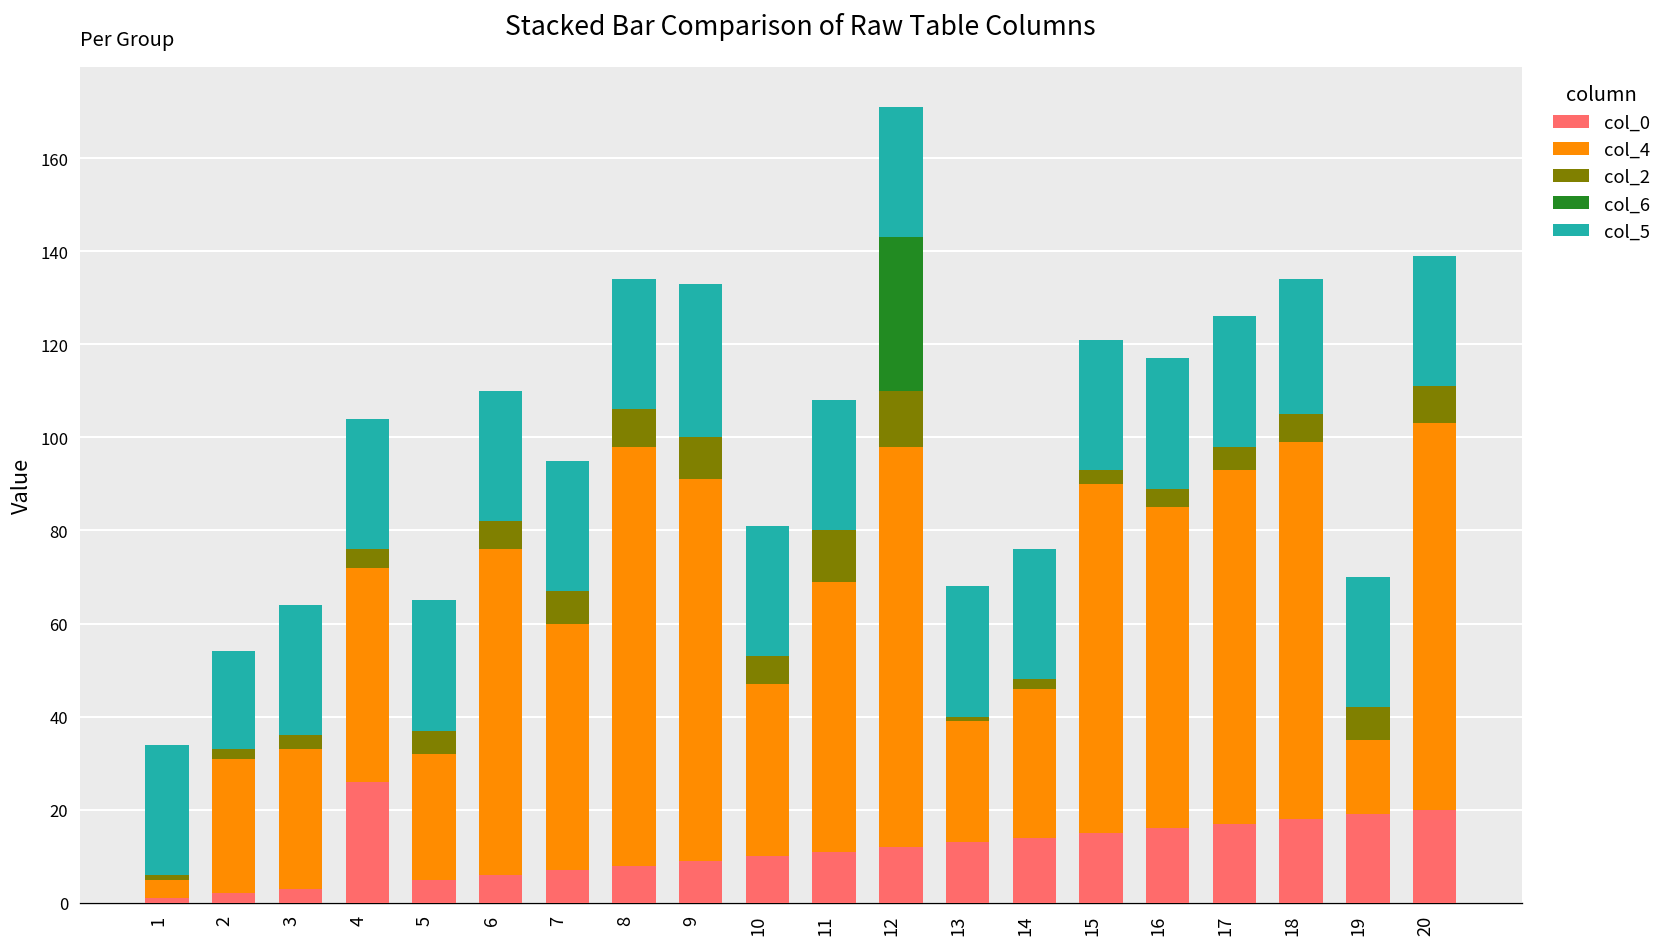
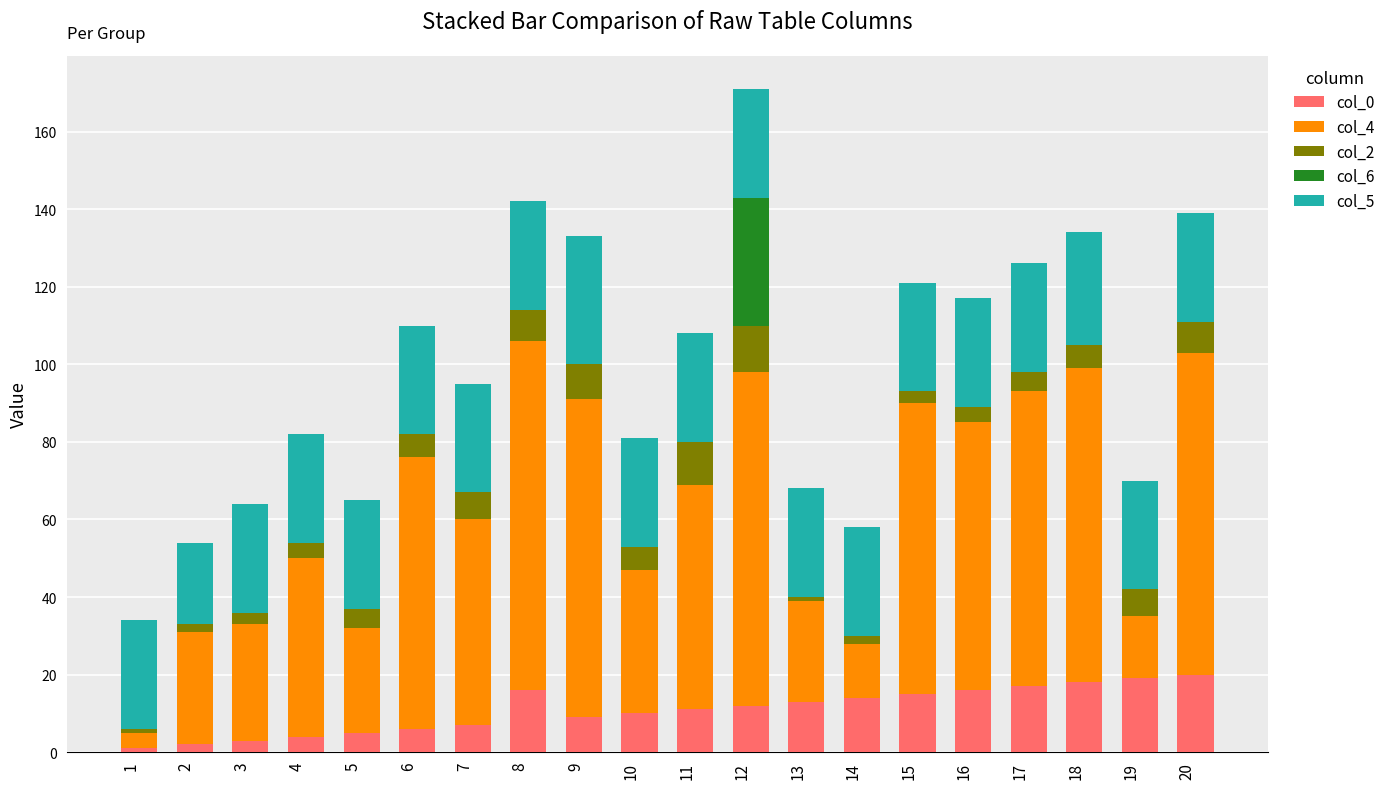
  {
    "col_0": {
      "1": 1,
      "2": 2,
      "3": 3,
-     "4": 26,
+     "4": 4,
      "5": 5,
      "6": 6,
      "7": 7,
-     "8": 8,
+     "8": 16,
      "9": 9,
      "10": 10,
      "11": 11,
      "12": 12,
      "13": 13,
      "14": 14,
      "15": 15,
      "16": 16,
      "17": 17,
      "18": 18,
      "19": 19,
      "20": 20
    },
    "col_4": {
      "1": 4,
      "2": 29,
      "3": 30,
      "4": 46,
      "5": 27,
      "6": 70,
      "7": 53,
      "8": 90,
      "9": 82,
      "10": 37,
      "11": 58,
      "12": 86,
      "13": 26,
-     "14": 32,
+     "14": 14,
      "15": 75,
      "16": 69,
      "17": 76,
      "18": 81,
      "19": 16,
      "20": 83
    },
    "col_2": {
      "1": 1,
      "2": 2,
      "3": 3,
      "4": 4,
      "5": 5,
      "6": 6,
      "7": 7,
      "8": 8,
      "9": 9,
      "10": 6,
      "11": 11,
      "12": 12,
      "13": 1,
      "14": 2,
      "15": 3,
      "16": 4,
      "17": 5,
      "18": 6,
      "19": 7,
      "20": 8
    },
    "col_6": {
      "1": 0,
      "2": 0,
      "3": 0,
      "4": 0,
      "5": 0,
      "6": 0,
      "7": 0,
      "8": 0,
      "9": 0,
      "10": 0,
      "11": 0,
      "12": 33,
      "13": 0,
      "14": 0,
      "15": 0,
      "16": 0,
      "17": 0,
      "18": 0,
      "19": 0,
      "20": 0
    },
    "col_5": {
      "1": 28,
      "2": 21,
      "3": 28,
      "4": 28,
      "5": 28,
      "6": 28,
      "7": 28,
      "8": 28,
      "9": 33,
      "10": 28,
      "11": 28,
      "12": 28,
      "13": 28,
      "14": 28,
      "15": 28,
      "16": 28,
      "17": 28,
      "18": 29,
      "19": 28,
      "20": 28
    }
  }
